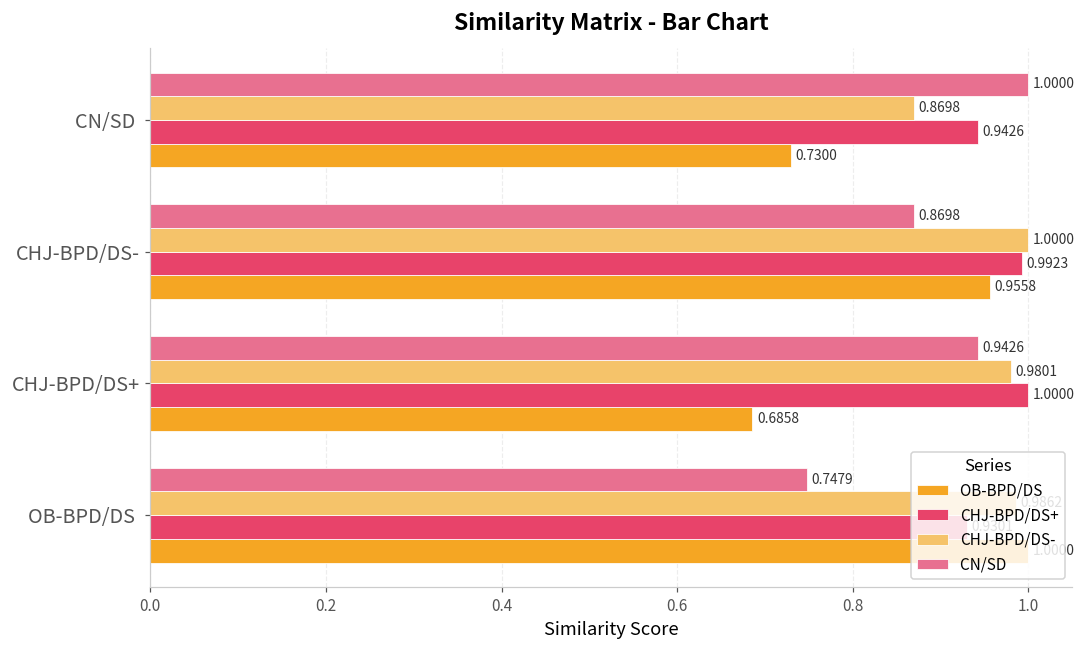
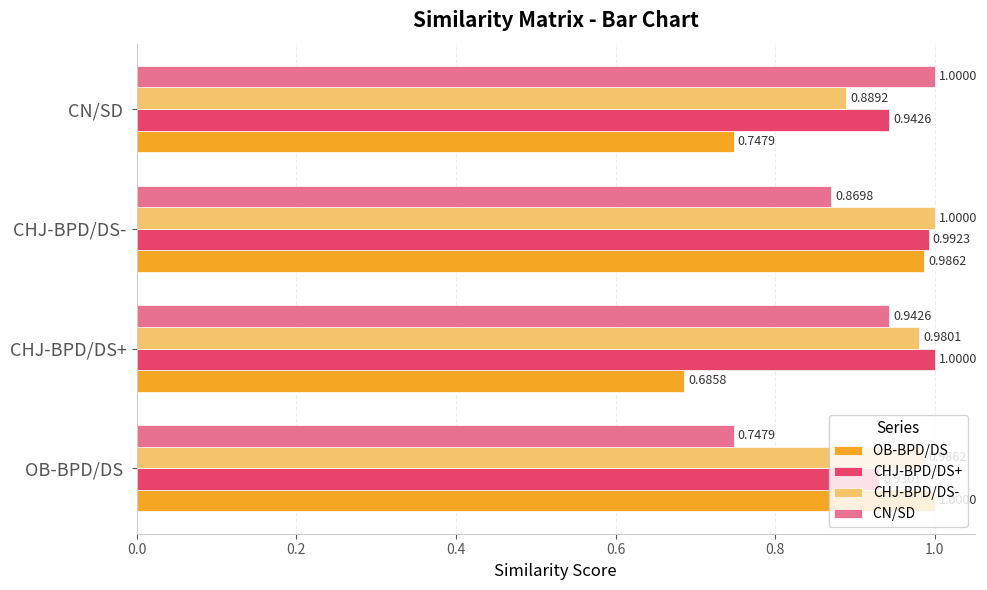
  {
    "OB-BPD/DS": {
-     "CN/SD": 0.7300,
-     "CHJ-BPD/DS-": 0.9558,
+     "CN/SD": 0.7479,
+     "CHJ-BPD/DS-": 0.9862,
      "CHJ-BPD/DS+": 0.6858
    },
    "CHJ-BPD/DS-": {
-     "CN/SD": 0.8698,
+     "CN/SD": 0.8892,
      "CHJ-BPD/DS-": 1.0000,
      "CHJ-BPD/DS+": 0.9801
    }
  }
